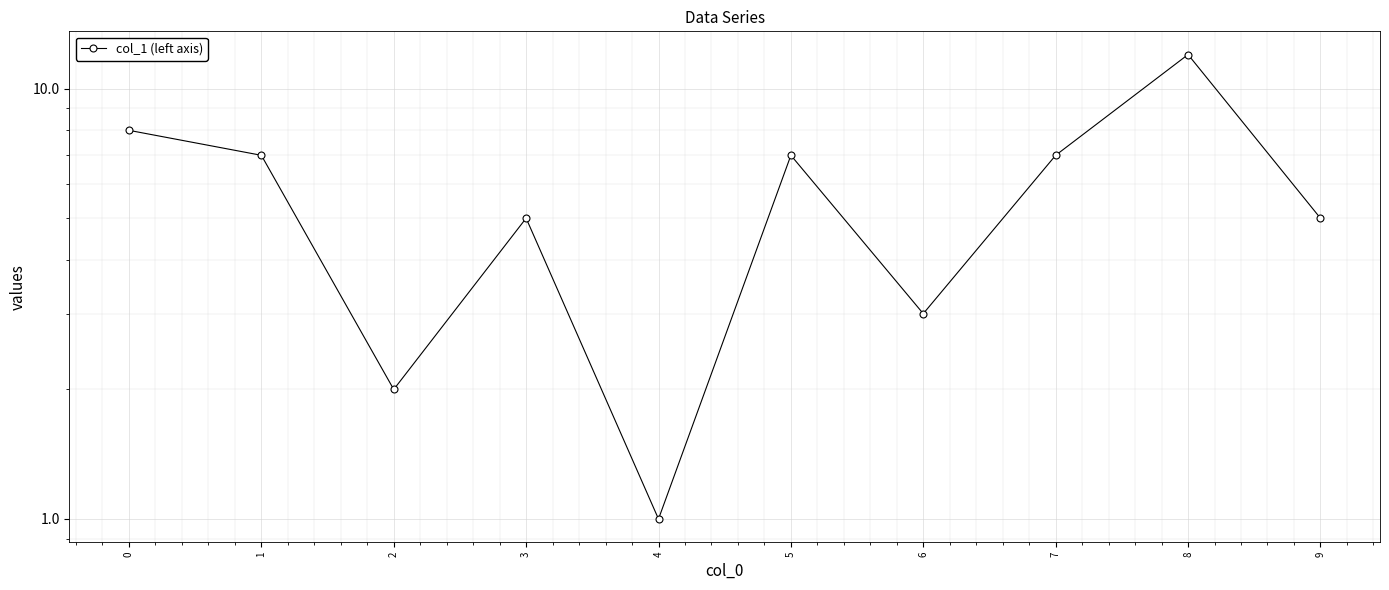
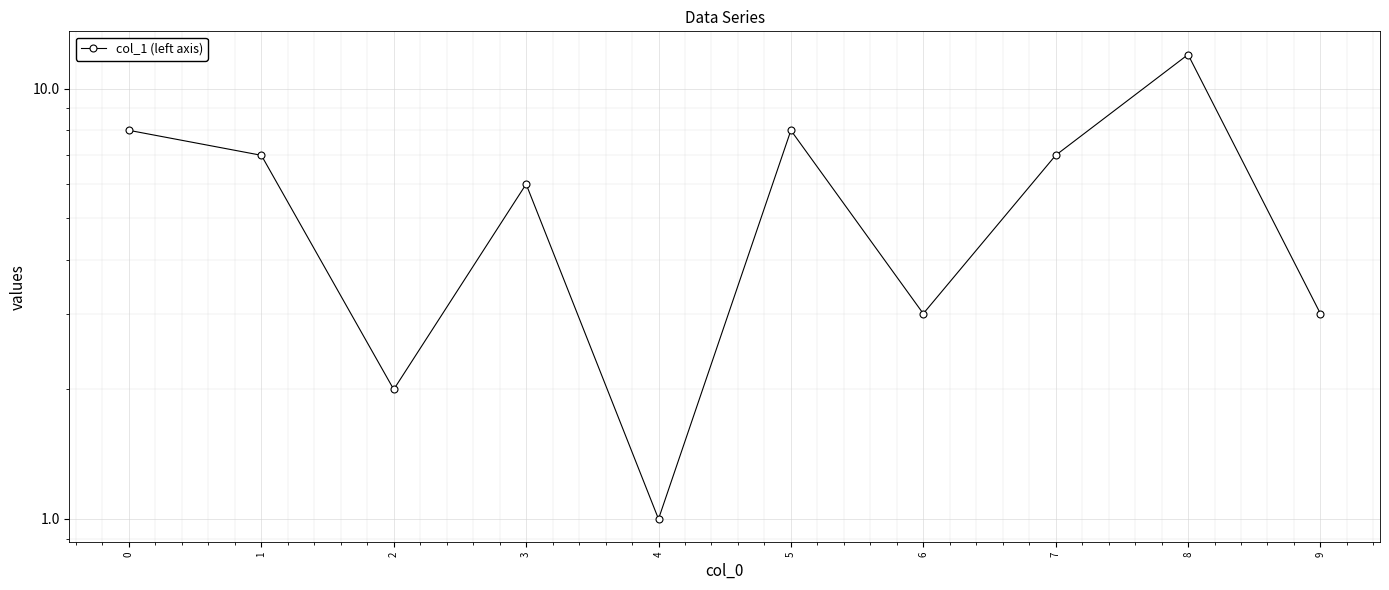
  {
    "0": 8,
    "1": 7,
    "2": 2,
-   "3": 5,
+   "3": 6,
    "4": 1,
-   "5": 7,
+   "5": 8,
    "6": 3,
    "7": 7,
    "8": 12,
-   "9": 5
+   "9": 3
  }
